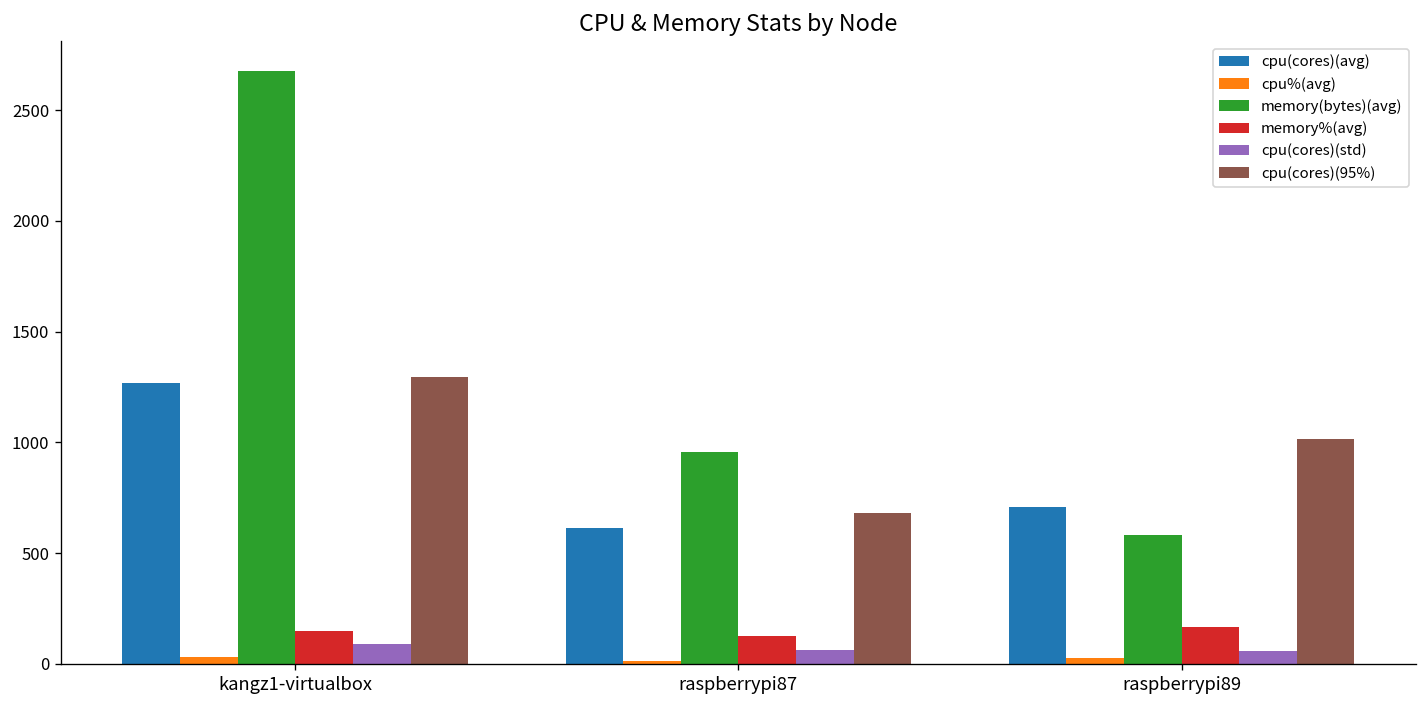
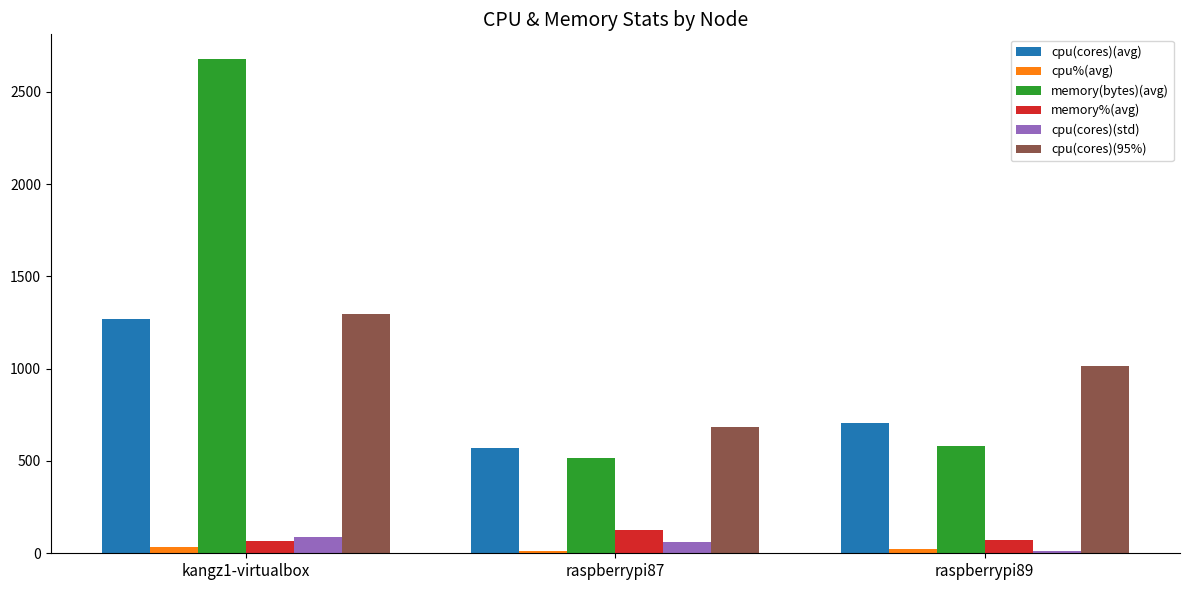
  {
    "cpu(cores)(avg)": {
      "kangz1-virtualbox": 1270,
-     "raspberrypi87": 620,
+     "raspberrypi87": 570,
      "raspberrypi89": 710
    },
    "cpu%(avg)": {
      "kangz1-virtualbox": 30,
      "raspberrypi87": 10,
      "raspberrypi89": 20
    },
    "memory(bytes)(avg)": {
      "kangz1-virtualbox": 2680,
-     "raspberrypi87": 960,
+     "raspberrypi87": 520,
      "raspberrypi89": 580
    },
    "memory%(avg)": {
-     "kangz1-virtualbox": 150,
+     "kangz1-virtualbox": 70,
      "raspberrypi87": 120,
-     "raspberrypi89": 160
+     "raspberrypi89": 70
    },
    "cpu(cores)(std)": {
      "kangz1-virtualbox": 90,
      "raspberrypi87": 60,
-     "raspberrypi89": 60
+     "raspberrypi89": 10
    },
    "cpu(cores)(95%)": {
      "kangz1-virtualbox": 1300,
      "raspberrypi87": 680,
      "raspberrypi89": 1020
    }
  }
